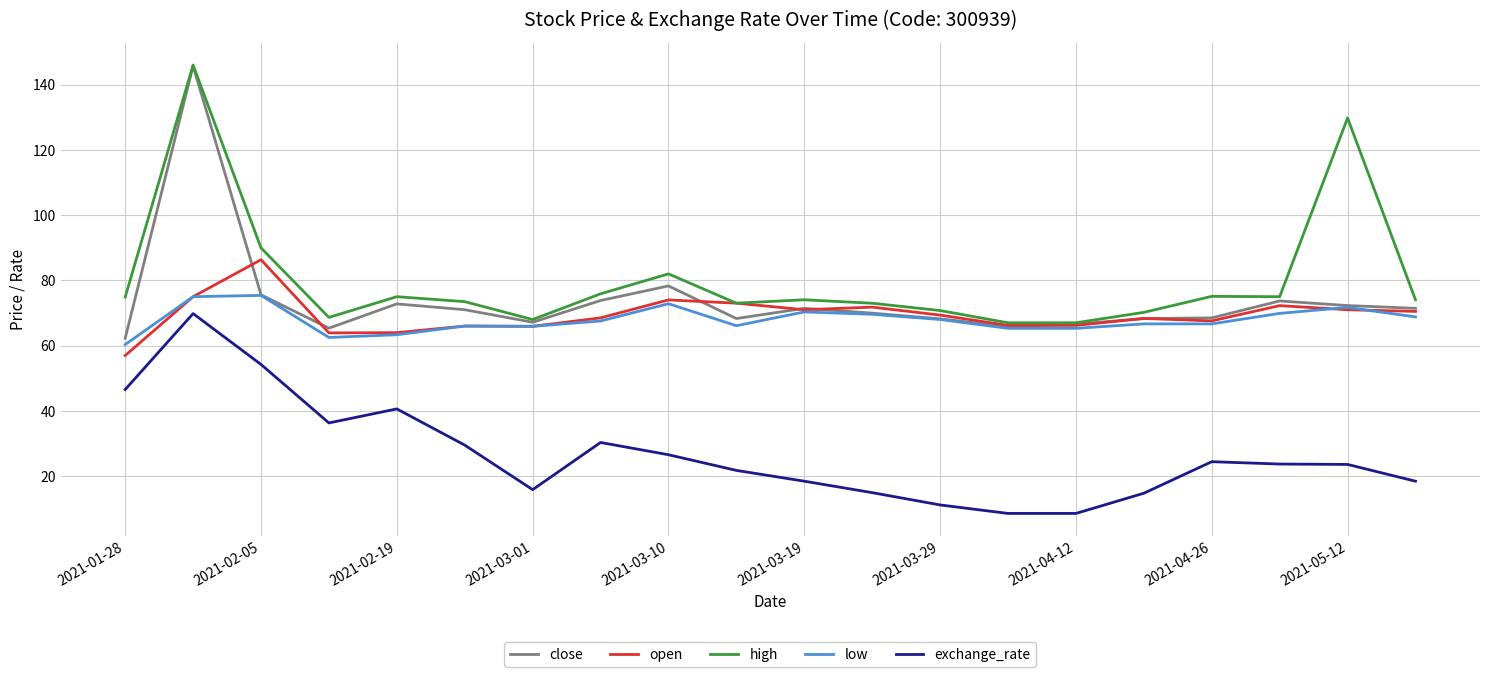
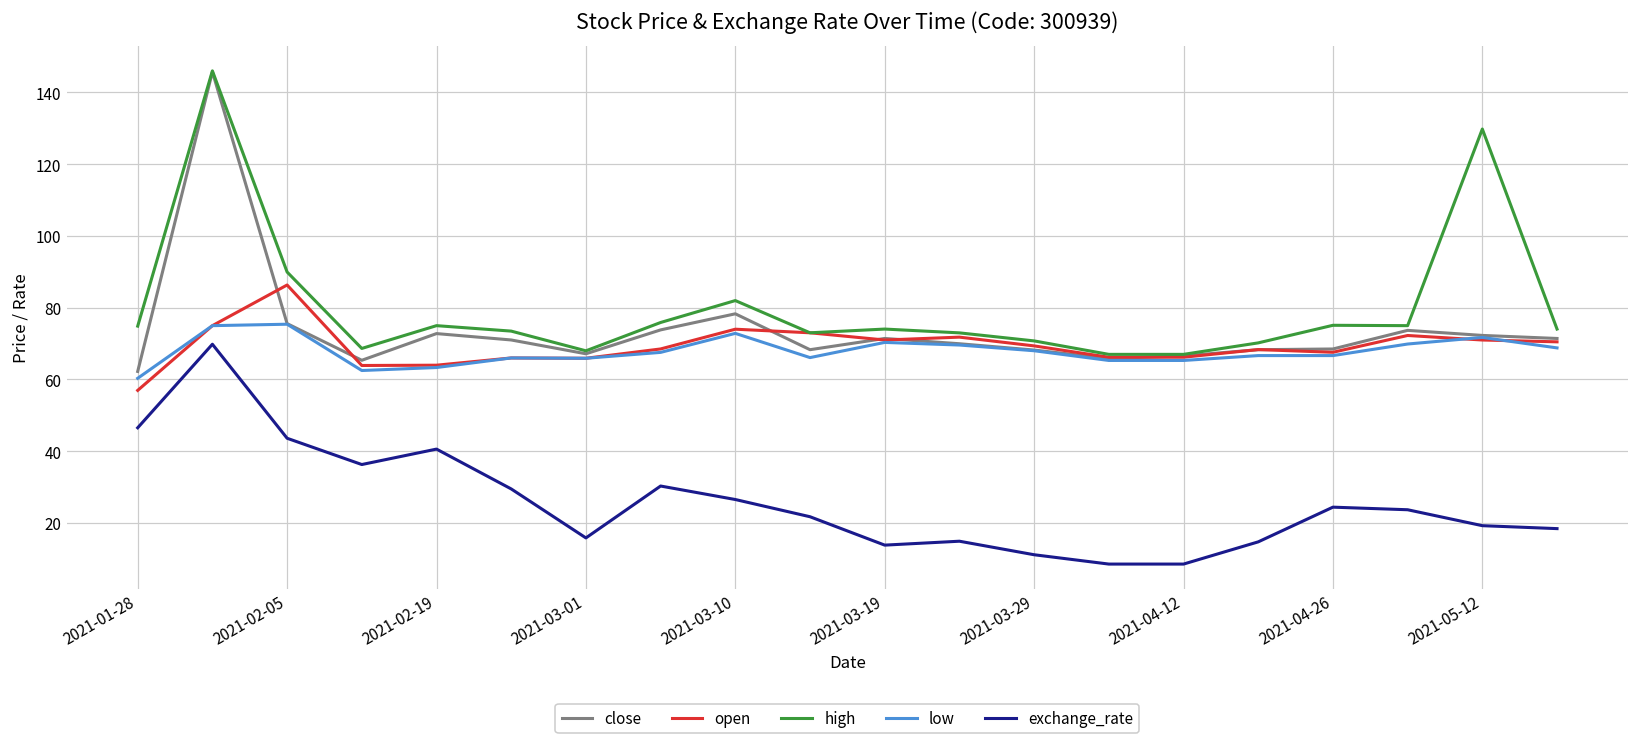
  {
    "close": {
      "2021-01-28": 62,
      "2021-02-19": 73,
      "2021-03-01": 67,
      "2021-03-10": 78,
      "2021-04-26": 69
    },
    "open": {
      "2021-01-28": 57,
      "2021-02-05": 86,
      "2021-03-10": 74,
      "2021-03-29": 69,
      "2021-04-26": 68
    },
    "high": {
      "2021-01-28": 75,
      "2021-02-05": 90,
      "2021-02-19": 75,
      "2021-03-01": 68,
      "2021-03-10": 82,
      "2021-03-19": 74,
      "2021-03-29": 71,
      "2021-04-26": 75,
      "2021-05-12": 130
    },
    "low": {
      "2021-01-28": 60,
      "2021-03-10": 73,
      "2021-04-12": 65,
      "2021-04-26": 67
    },
    "exchange_rate": {
      "2021-01-28": 47,
-     "2021-02-05": 54,
+     "2021-02-05": 44,
      "2021-02-19": 41,
      "2021-03-01": 16,
      "2021-03-10": 27,
-     "2021-03-19": 18,
+     "2021-03-19": 14,
      "2021-03-29": 11,
      "2021-04-12": 9,
      "2021-04-26": 24,
-     "2021-05-12": 24
+     "2021-05-12": 19
    }
  }
